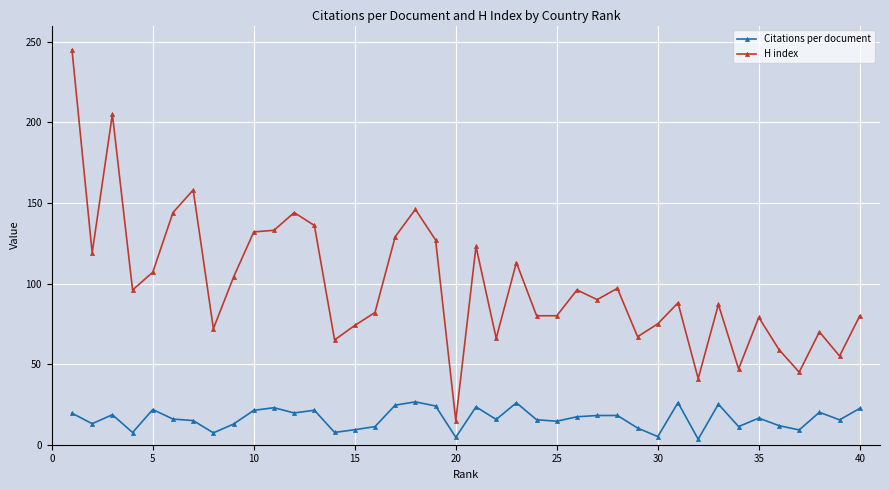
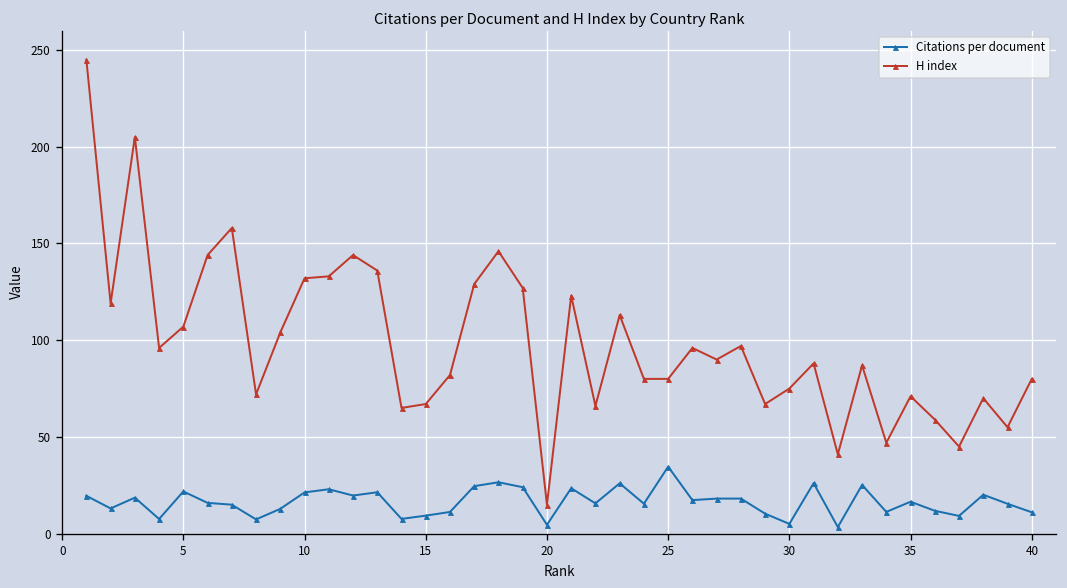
  {
    "Citations per document": {
      "5": 22,
      "10": 21,
      "15": 9,
      "20": 5,
-     "25": 15,
+     "25": 35,
      "30": 5,
      "35": 17,
-     "40": 23
+     "40": 11
    },
    "H index": {
      "5": 107,
      "10": 132,
-     "15": 74,
+     "15": 67,
      "20": 15,
      "25": 80,
      "30": 75,
-     "35": 79,
+     "35": 71,
      "40": 80
    }
  }
